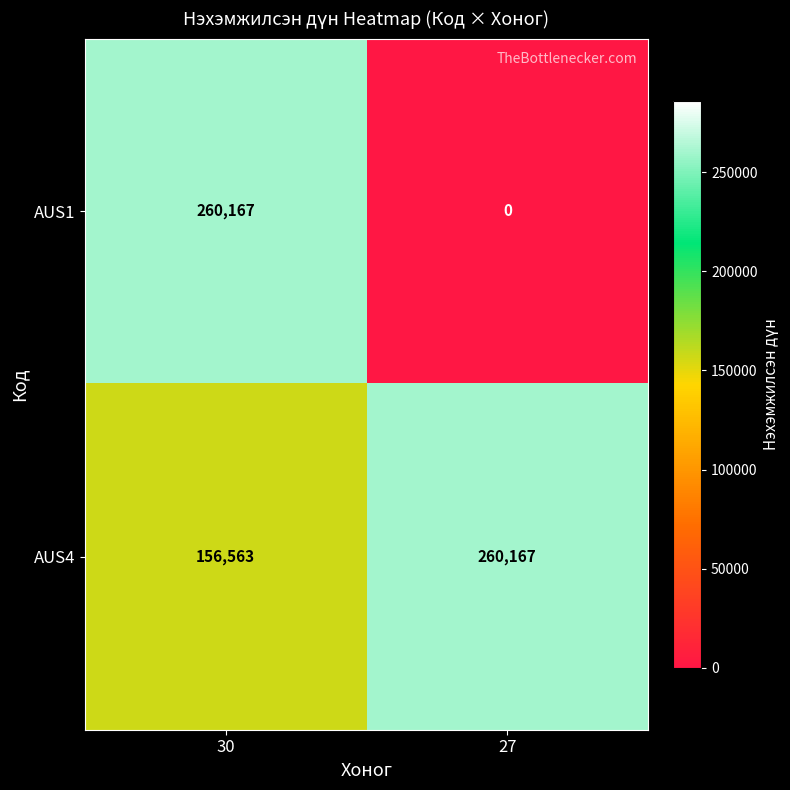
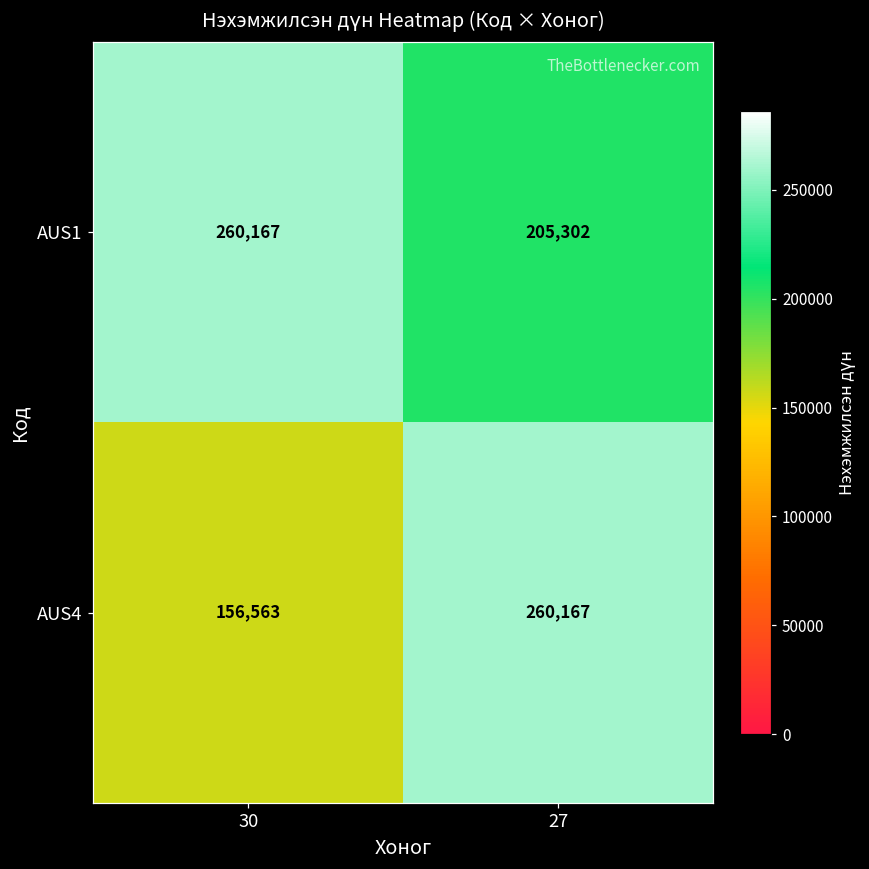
  {
    "AUS1": {
      "30": "260,167",
-     "27": "0"
+     "27": "205,302"
    },
    "AUS4": {
      "30": "156,563",
      "27": "260,167"
    }
  }
